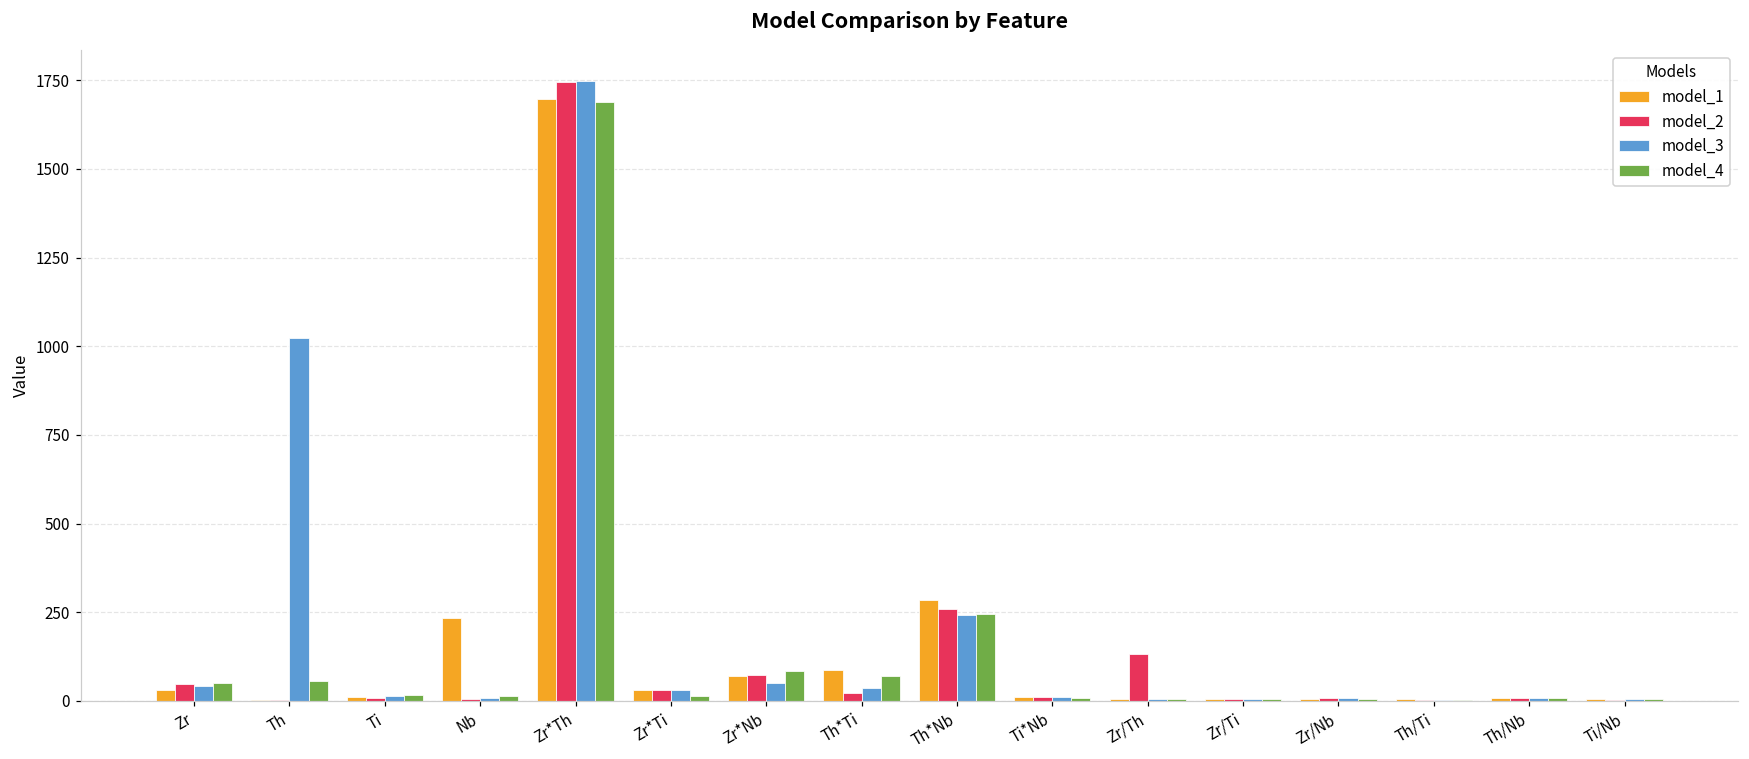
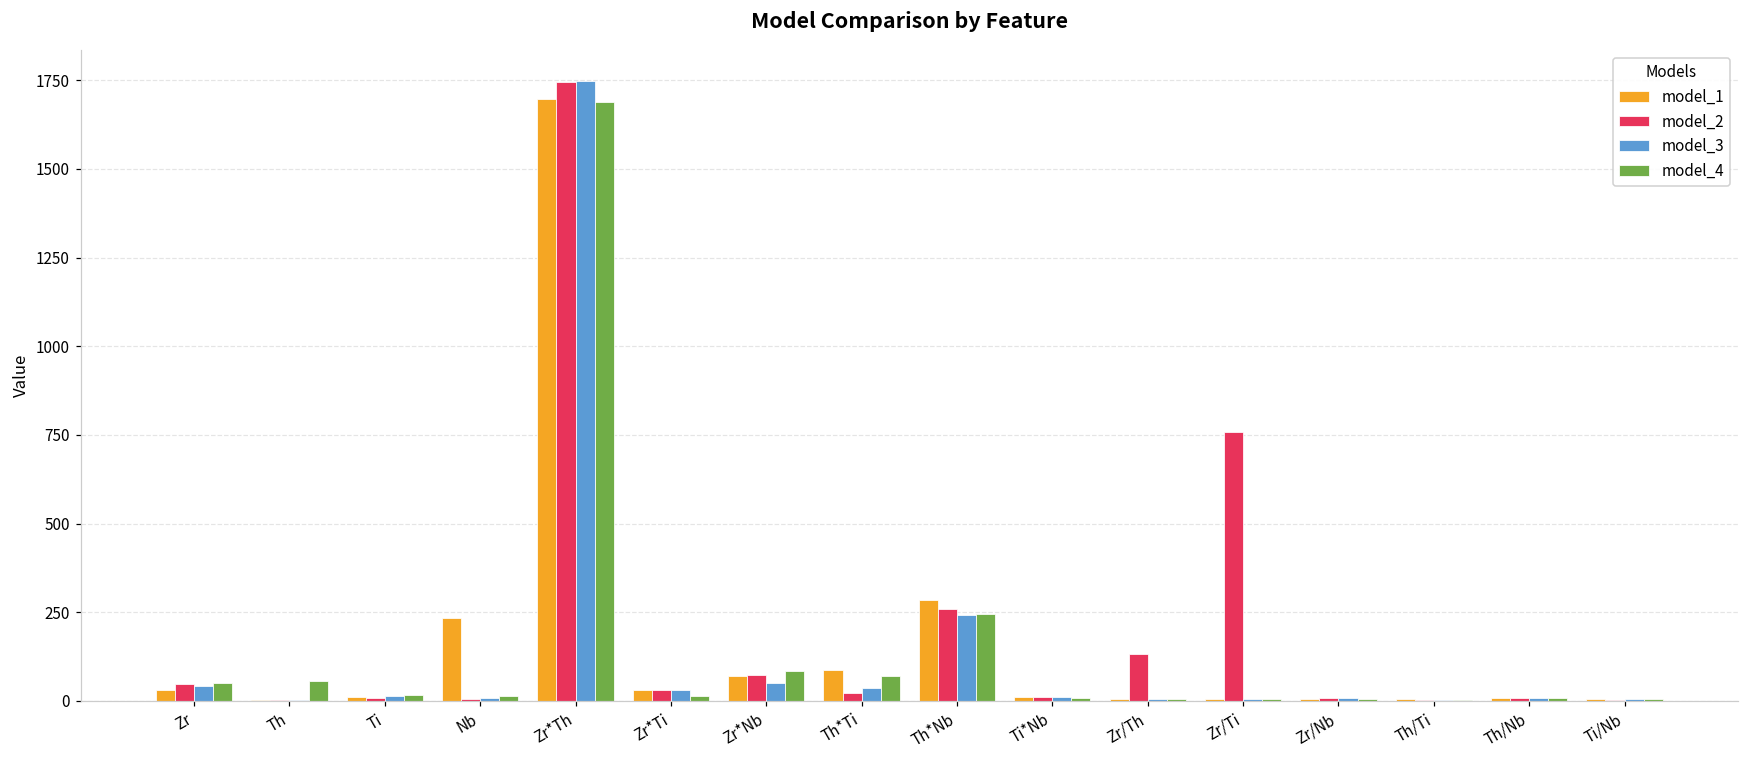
  {
    "model_1": {
      "Zr": 30,
      "Ti": 10,
      "Nb": 230,
      "Zr*Th": 1700,
      "Zr*Ti": 30,
      "Zr*Nb": 70,
      "Th*Ti": 90,
      "Th*Nb": 280,
      "Ti*Nb": 10,
      "Th/Nb": 10
    },
    "model_2": {
      "Zr": 50,
      "Zr*Th": 1740,
      "Zr*Ti": 30,
      "Zr*Nb": 70,
      "Th*Ti": 20,
      "Th*Nb": 260,
      "Ti*Nb": 10,
      "Zr/Th": 130,
-     "Zr/Ti": 10
+     "Zr/Ti": 760
    },
    "model_3": {
      "Zr": 40,
-     "Th": 1020,
+     "Th": 0,
      "Ti": 10,
      "Nb": 10,
      "Zr*Th": 1750,
      "Zr*Ti": 30,
      "Zr*Nb": 50,
      "Th*Ti": 40,
      "Th*Nb": 240,
      "Ti*Nb": 10
    },
    "model_4": {
      "Zr": 50,
      "Th": 60,
      "Ti": 20,
      "Nb": 10,
      "Zr*Th": 1690,
      "Zr*Ti": 20,
      "Zr*Nb": 80,
      "Th*Ti": 70,
      "Th*Nb": 240,
      "Ti*Nb": 10
    }
  }
